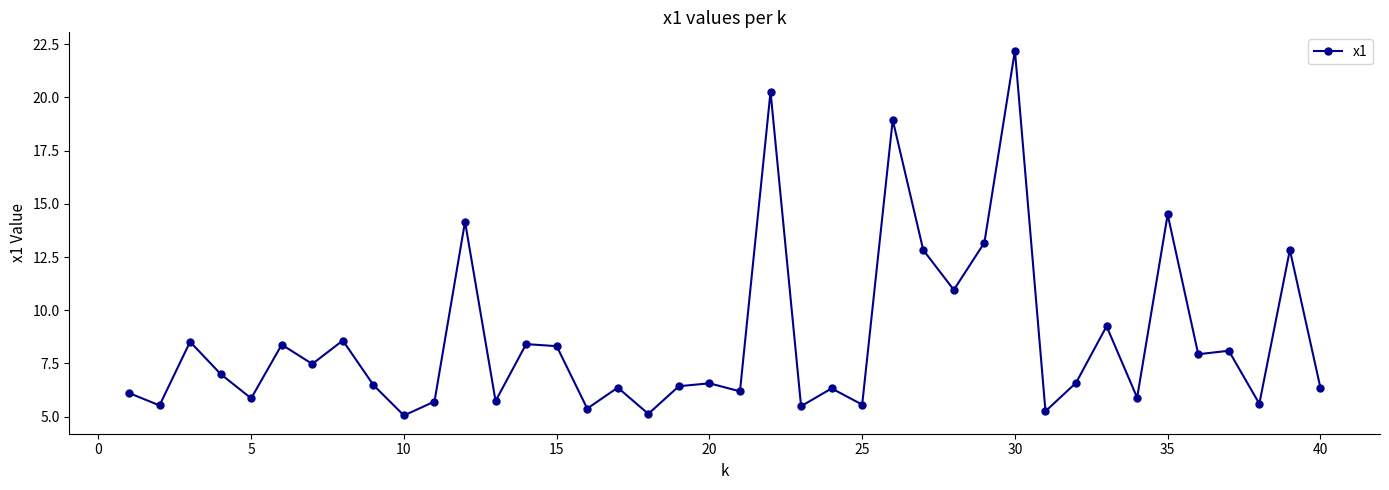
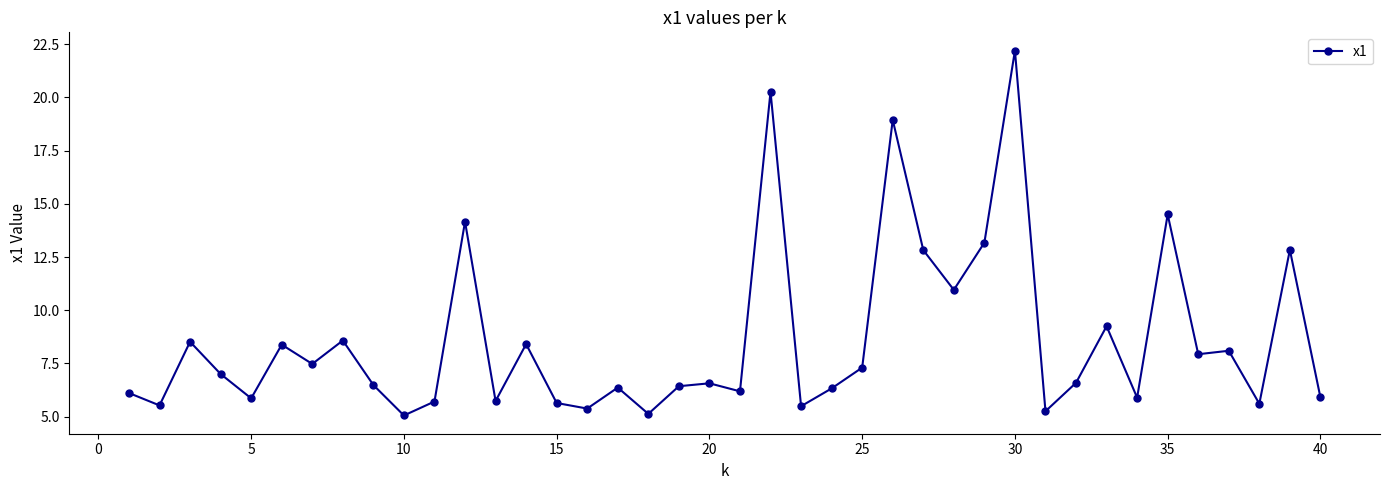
  {
    "5": 5.9,
    "10": 5.1,
-   "15": 8.3,
+   "15": 5.6,
    "20": 6.6,
-   "25": 5.6,
+   "25": 7.3,
    "30": 22.2,
    "35": 14.5,
-   "40": 6.4
+   "40": 5.9
  }
